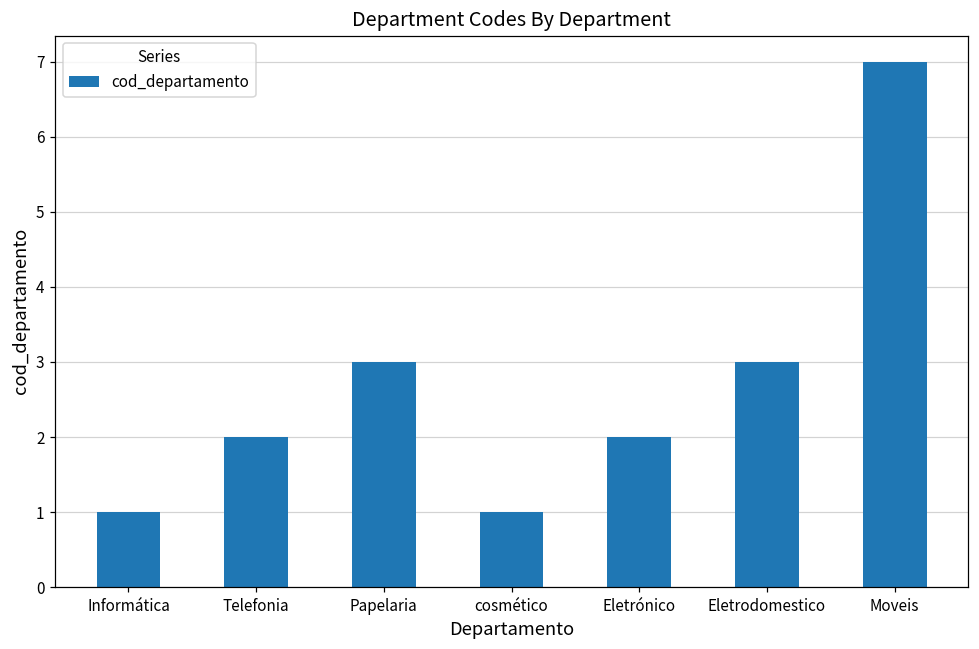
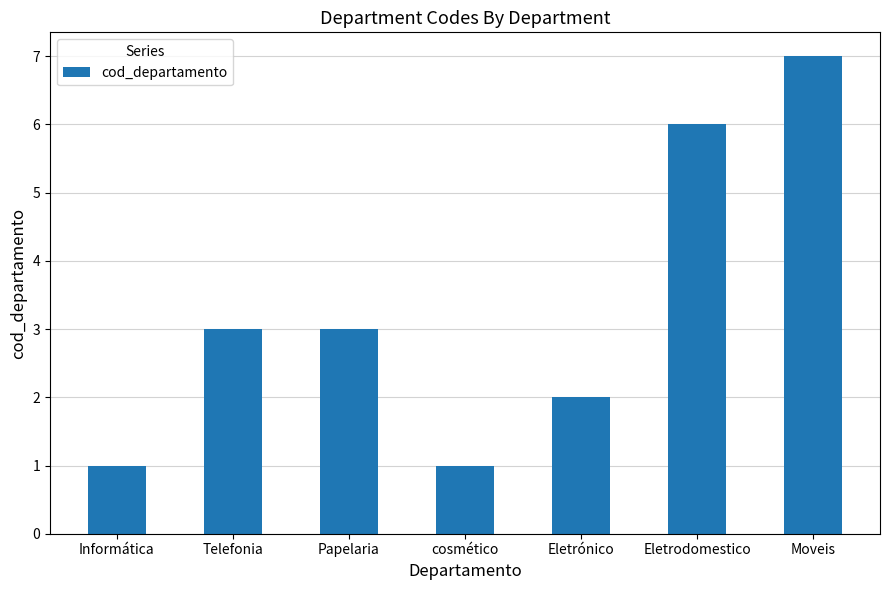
  {
    "Informática": 1,
-   "Telefonia": 2,
+   "Telefonia": 3,
    "Papelaria": 3,
    "cosmético": 1,
    "Eletrónico": 2,
-   "Eletrodomestico": 3,
+   "Eletrodomestico": 6,
    "Moveis": 7
  }
